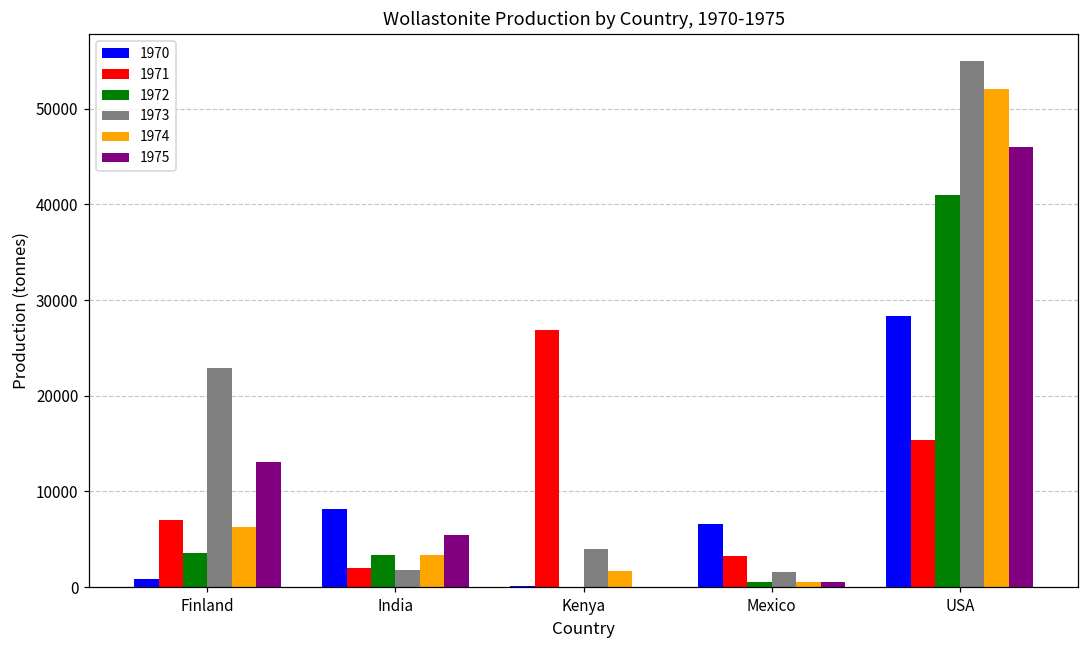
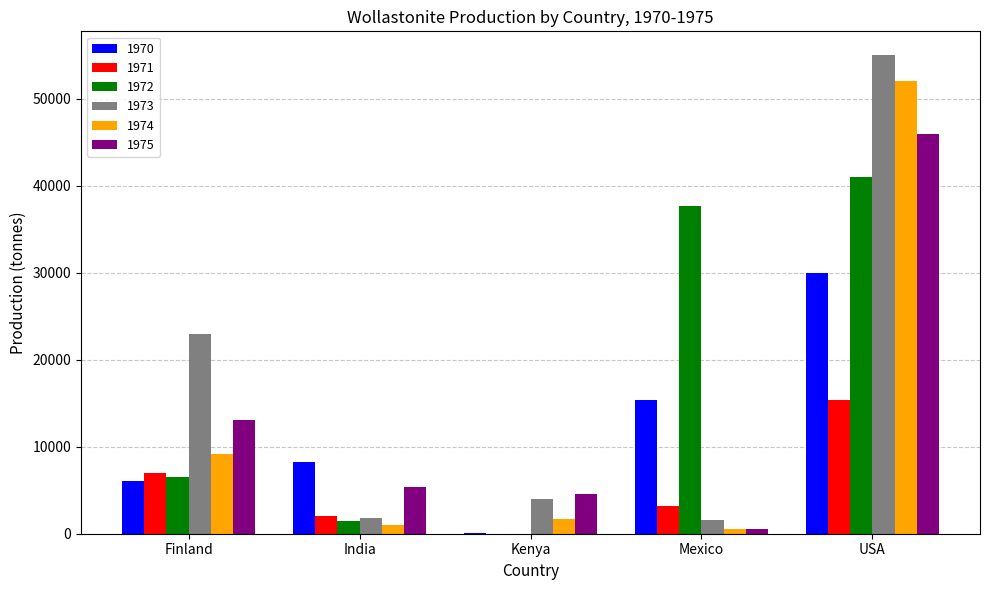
  {
    "1970": {
-     "Finland": 1000,
+     "Finland": 6000,
      "India": 8000,
-     "Mexico": 7000,
-     "USA": 28000
+     "Mexico": 15000,
+     "USA": 30000
    },
    "1971": {
      "Finland": 7000,
      "India": 2000,
-     "Kenya": 27000,
+     "Kenya": 0,
      "Mexico": 3000,
      "USA": 15000
    },
    "1972": {
-     "Finland": 4000,
-     "India": 3000,
+     "Finland": 6000,
+     "India": 1000,
      "Kenya": 0,
-     "Mexico": 1000,
+     "Mexico": 38000,
      "USA": 41000
    },
    "1973": {
      "Finland": 23000,
      "India": 2000,
      "Kenya": 4000,
      "Mexico": 2000,
      "USA": 55000
    },
    "1974": {
-     "Finland": 6000,
-     "India": 3000,
+     "Finland": 9000,
+     "India": 1000,
      "Kenya": 2000,
      "Mexico": 1000,
      "USA": 52000
    },
    "1975": {
      "Finland": 13000,
      "India": 5000,
-     "Kenya": 0,
+     "Kenya": 5000,
      "Mexico": 1000,
      "USA": 46000
    }
  }
